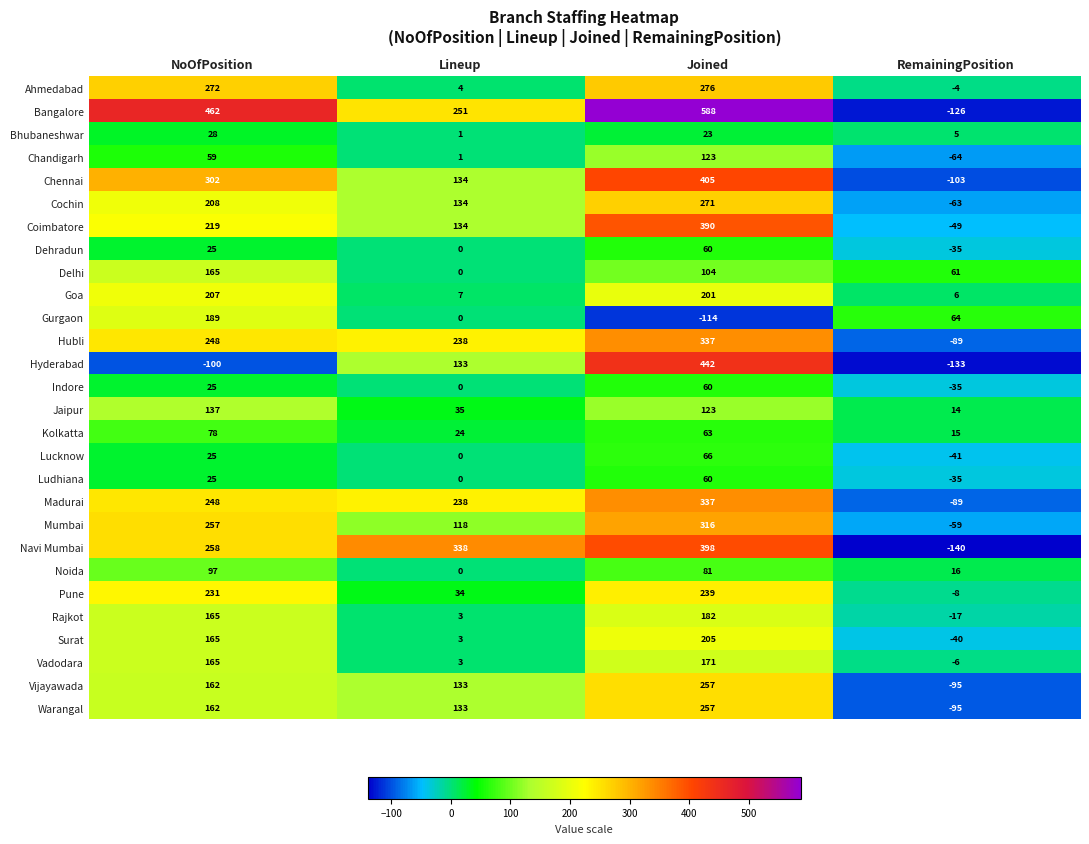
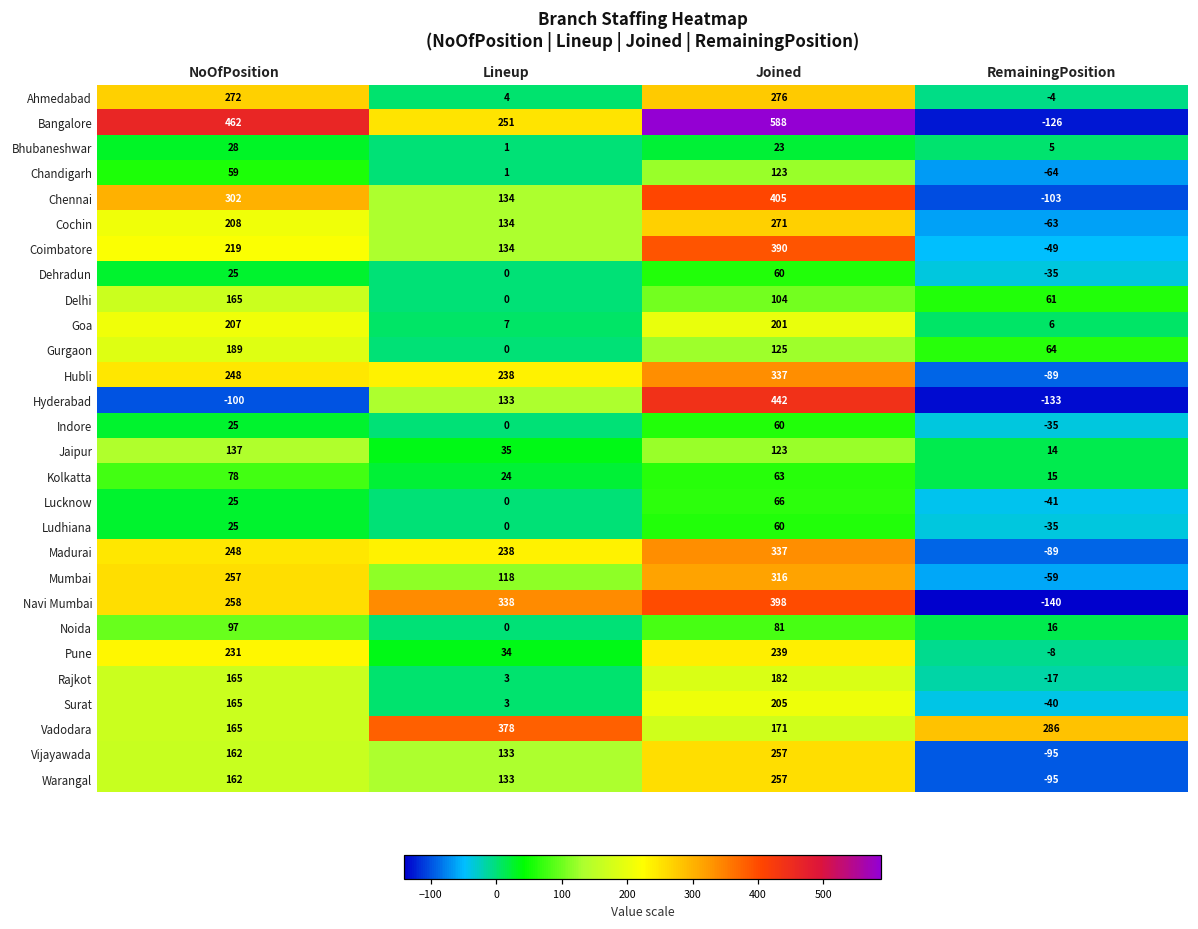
  {
    "Ahmedabad": {
      "NoOfPosition": 272,
      "Lineup": 4,
      "Joined": 276,
      "RemainingPosition": -4
    },
    "Bangalore": {
      "NoOfPosition": 462,
      "Lineup": 251,
      "Joined": 588,
      "RemainingPosition": -126
    },
    "Bhubaneshwar": {
      "NoOfPosition": 28,
      "Lineup": 1,
      "Joined": 23,
      "RemainingPosition": 5
    },
    "Chandigarh": {
      "NoOfPosition": 59,
      "Lineup": 1,
      "Joined": 123,
      "RemainingPosition": -64
    },
    "Chennai": {
      "NoOfPosition": 302,
      "Lineup": 134,
      "Joined": 405,
      "RemainingPosition": -103
    },
    "Cochin": {
      "NoOfPosition": 208,
      "Lineup": 134,
      "Joined": 271,
      "RemainingPosition": -63
    },
    "Coimbatore": {
      "NoOfPosition": 219,
      "Lineup": 134,
      "Joined": 390,
      "RemainingPosition": -49
    },
    "Dehradun": {
      "NoOfPosition": 25,
      "Lineup": 0,
      "Joined": 60,
      "RemainingPosition": -35
    },
    "Delhi": {
      "NoOfPosition": 165,
      "Lineup": 0,
      "Joined": 104,
      "RemainingPosition": 61
    },
    "Goa": {
      "NoOfPosition": 207,
      "Lineup": 7,
      "Joined": 201,
      "RemainingPosition": 6
    },
    "Gurgaon": {
      "NoOfPosition": 189,
      "Lineup": 0,
-     "Joined": -114,
+     "Joined": 125,
      "RemainingPosition": 64
    },
    "Hubli": {
      "NoOfPosition": 248,
      "Lineup": 238,
      "Joined": 337,
      "RemainingPosition": -89
    },
    "Hyderabad": {
      "NoOfPosition": -100,
      "Lineup": 133,
      "Joined": 442,
      "RemainingPosition": -133
    },
    "Indore": {
      "NoOfPosition": 25,
      "Lineup": 0,
      "Joined": 60,
      "RemainingPosition": -35
    },
    "Jaipur": {
      "NoOfPosition": 137,
      "Lineup": 35,
      "Joined": 123,
      "RemainingPosition": 14
    },
    "Kolkatta": {
      "NoOfPosition": 78,
      "Lineup": 24,
      "Joined": 63,
      "RemainingPosition": 15
    },
    "Lucknow": {
      "NoOfPosition": 25,
      "Lineup": 0,
      "Joined": 66,
      "RemainingPosition": -41
    },
    "Ludhiana": {
      "NoOfPosition": 25,
      "Lineup": 0,
      "Joined": 60,
      "RemainingPosition": -35
    },
    "Madurai": {
      "NoOfPosition": 248,
      "Lineup": 238,
      "Joined": 337,
      "RemainingPosition": -89
    },
    "Mumbai": {
      "NoOfPosition": 257,
      "Lineup": 118,
      "Joined": 316,
      "RemainingPosition": -59
    },
    "Navi Mumbai": {
      "NoOfPosition": 258,
      "Lineup": 338,
      "Joined": 398,
      "RemainingPosition": -140
    },
    "Noida": {
      "NoOfPosition": 97,
      "Lineup": 0,
      "Joined": 81,
      "RemainingPosition": 16
    },
    "Pune": {
      "NoOfPosition": 231,
      "Lineup": 34,
      "Joined": 239,
      "RemainingPosition": -8
    },
    "Rajkot": {
      "NoOfPosition": 165,
      "Lineup": 3,
      "Joined": 182,
      "RemainingPosition": -17
    },
    "Surat": {
      "NoOfPosition": 165,
      "Lineup": 3,
      "Joined": 205,
      "RemainingPosition": -40
    },
    "Vadodara": {
      "NoOfPosition": 165,
-     "Lineup": 3,
+     "Lineup": 378,
      "Joined": 171,
-     "RemainingPosition": -6
+     "RemainingPosition": 286
    },
    "Vijayawada": {
      "NoOfPosition": 162,
      "Lineup": 133,
      "Joined": 257,
      "RemainingPosition": -95
    },
    "Warangal": {
      "NoOfPosition": 162,
      "Lineup": 133,
      "Joined": 257,
      "RemainingPosition": -95
    }
  }
